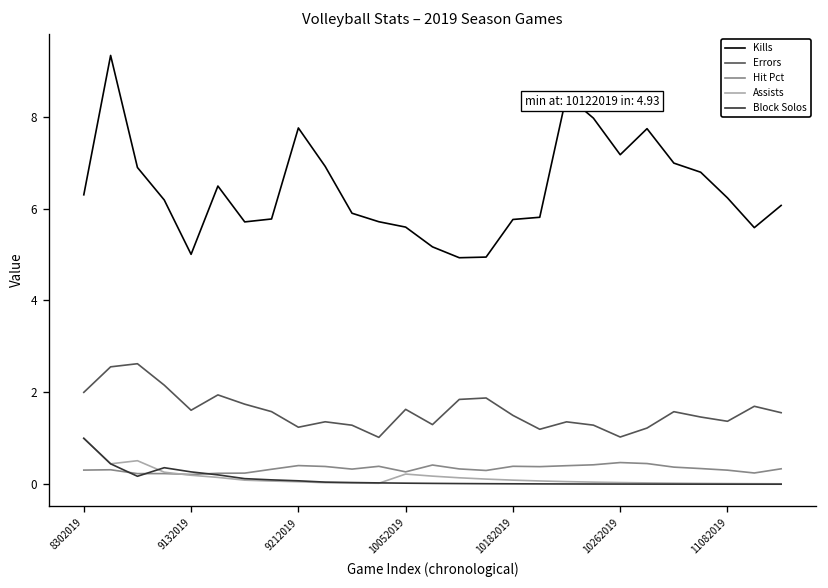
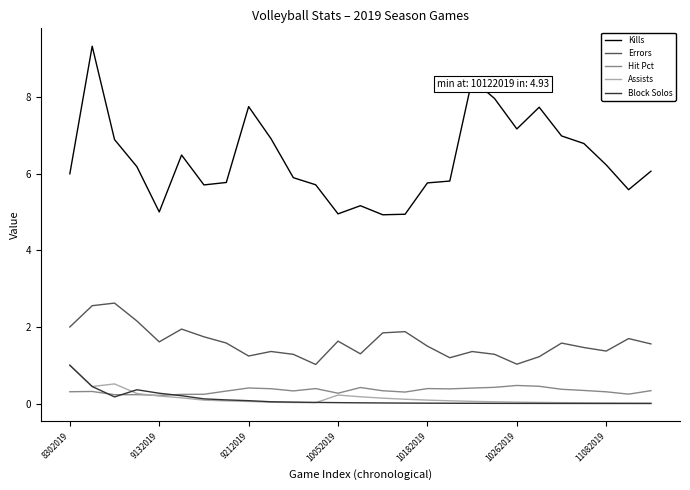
  {
    "Kills": {
-     "8302019": 6.3,
+     "8302019": 6.0,
      "9132019": 5.0,
      "9212019": 7.8,
-     "10052019": 5.6,
+     "10052019": 5.0,
      "10182019": 5.8,
      "10262019": 7.2,
      "11082019": 6.2
    }
  }
